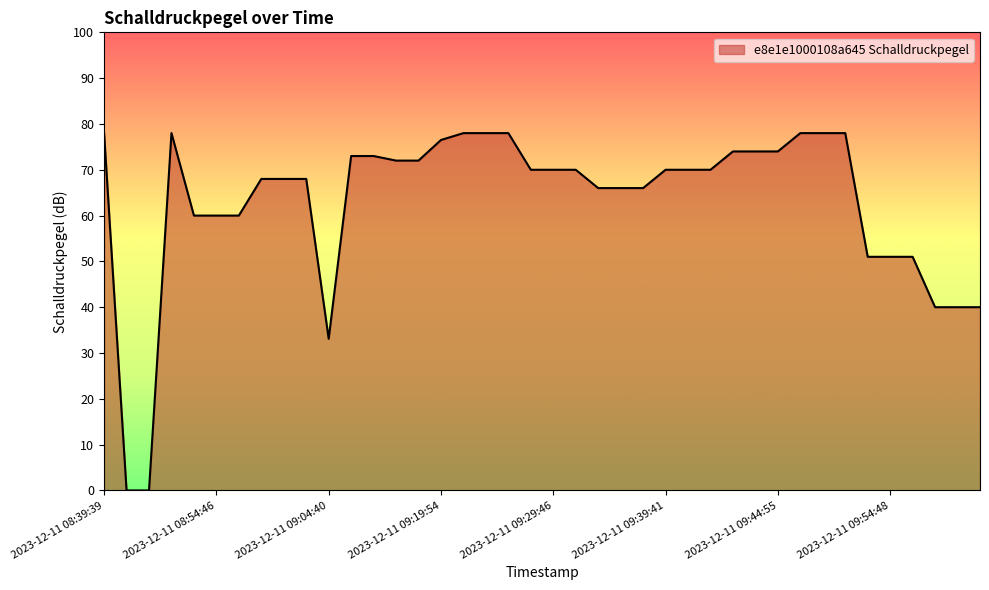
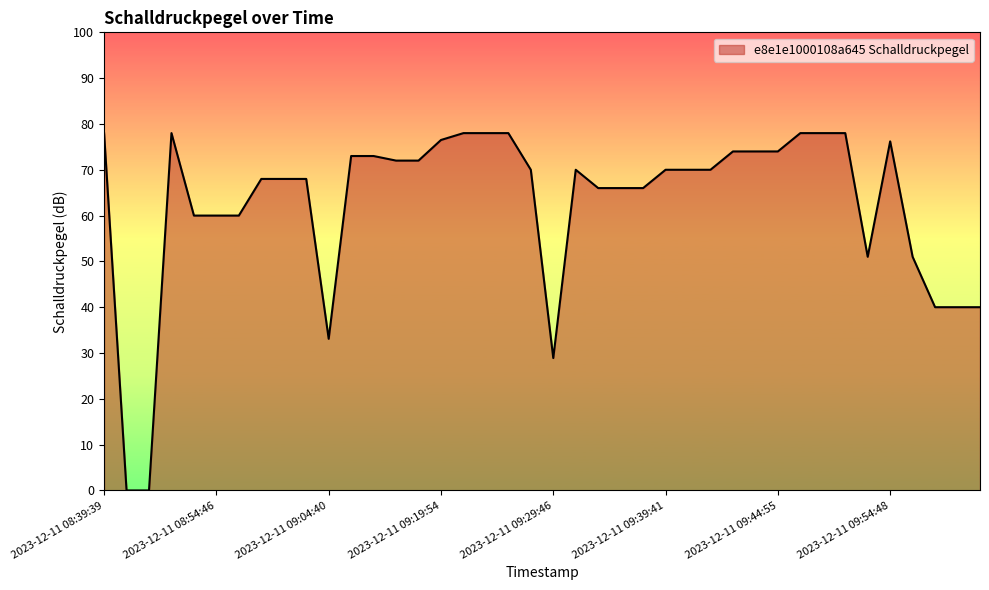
  {
    "2023-12-11 08:39:39": 78,
    "2023-12-11 08:54:46": 60,
    "2023-12-11 09:04:40": 33,
    "2023-12-11 09:19:54": 77,
-   "2023-12-11 09:29:46": 70,
+   "2023-12-11 09:29:46": 29,
    "2023-12-11 09:39:41": 70,
    "2023-12-11 09:44:55": 74,
-   "2023-12-11 09:54:48": 51
+   "2023-12-11 09:54:48": 76
  }
